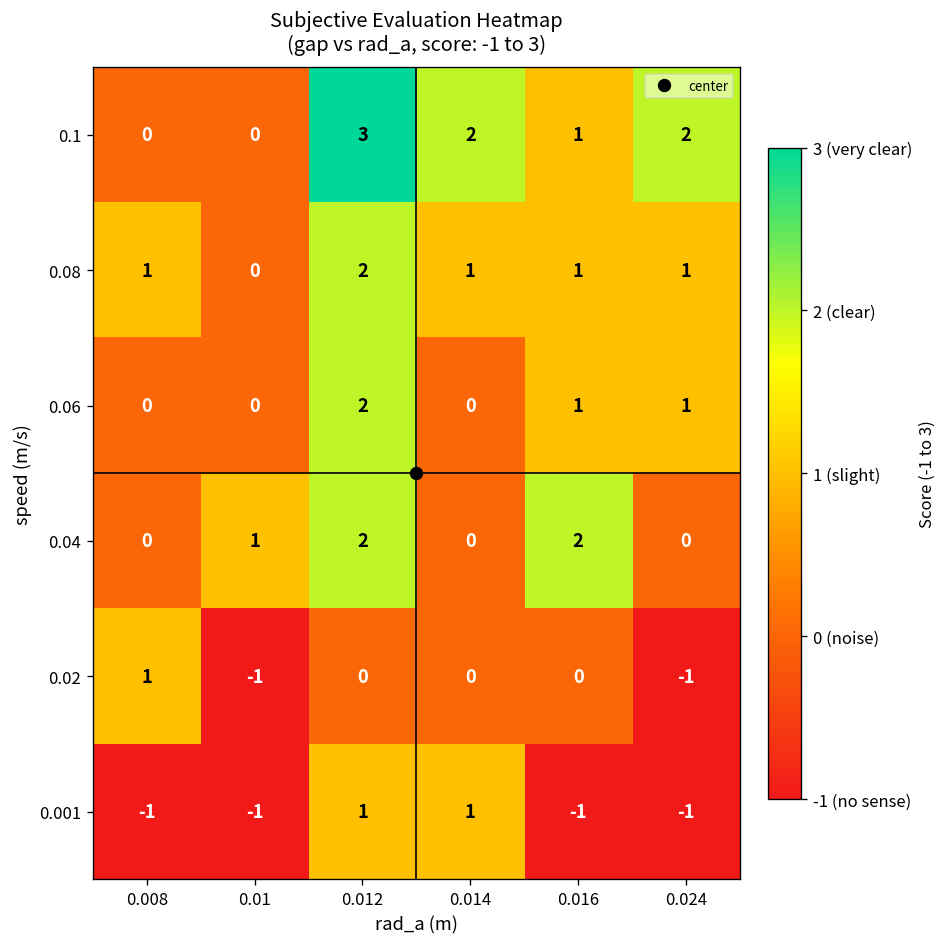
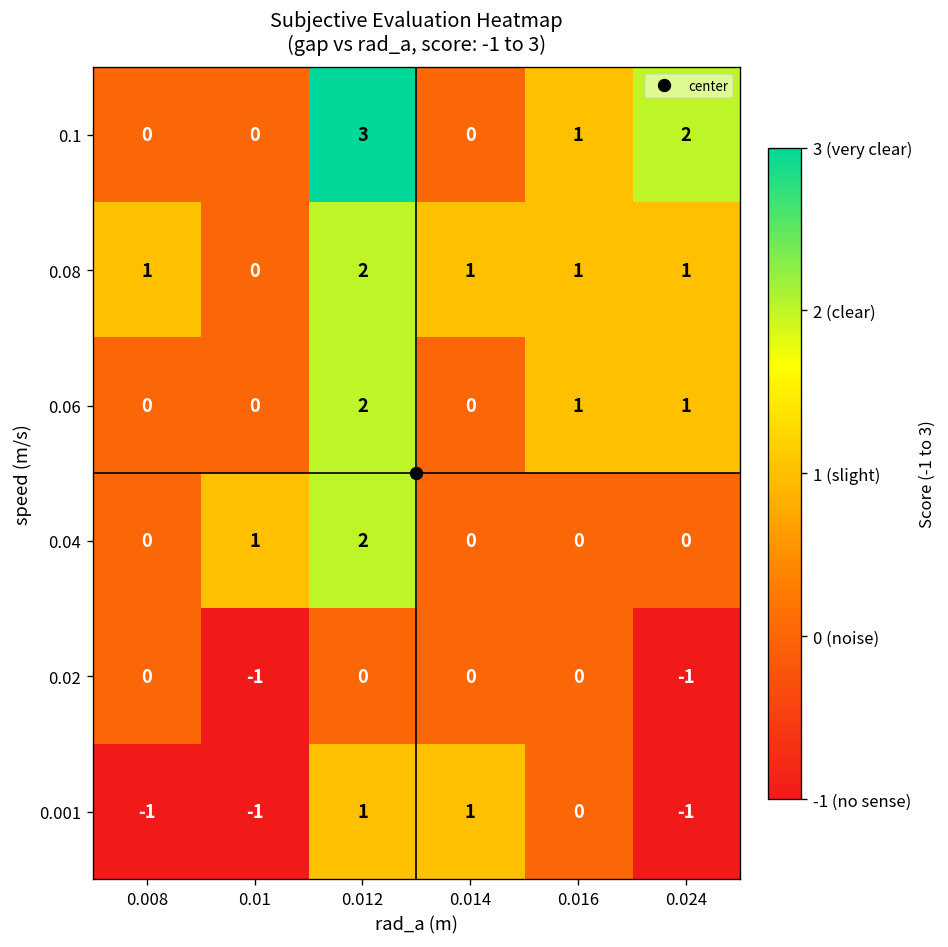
  {
    "0.1": {
      "0.008": 0,
      "0.01": 0,
      "0.012": 3,
-     "0.014": 2,
+     "0.014": 0,
      "0.016": 1,
      "0.024": 2
    },
    "0.08": {
      "0.008": 1,
      "0.01": 0,
      "0.012": 2,
      "0.014": 1,
      "0.016": 1,
      "0.024": 1
    },
    "0.06": {
      "0.008": 0,
      "0.01": 0,
      "0.012": 2,
      "0.014": 0,
      "0.016": 1,
      "0.024": 1
    },
    "0.04": {
      "0.008": 0,
      "0.01": 1,
      "0.012": 2,
      "0.014": 0,
-     "0.016": 2,
+     "0.016": 0,
      "0.024": 0
    },
    "0.02": {
-     "0.008": 1,
+     "0.008": 0,
      "0.01": -1,
      "0.012": 0,
      "0.014": 0,
      "0.016": 0,
      "0.024": -1
    },
    "0.001": {
      "0.008": -1,
      "0.01": -1,
      "0.012": 1,
      "0.014": 1,
-     "0.016": -1,
+     "0.016": 0,
      "0.024": -1
    }
  }
